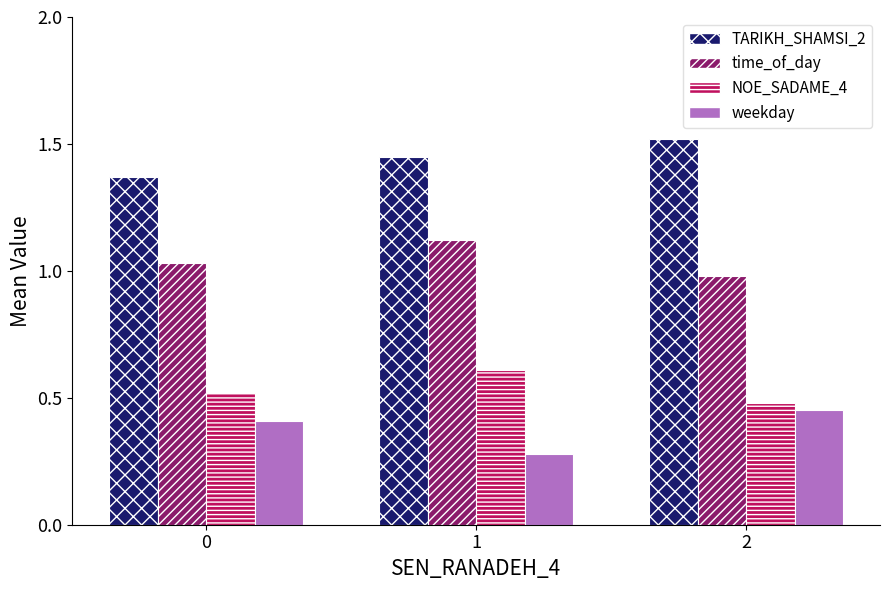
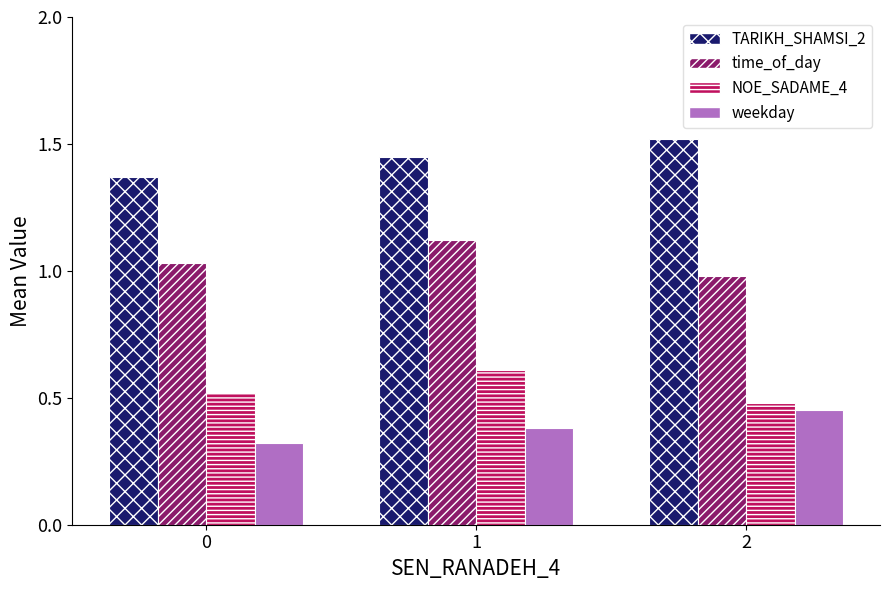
  {
    "TARIKH_SHAMSI_2": {
      "0": 1.37,
      "1": 1.45,
      "2": 1.52
    },
    "weekday": {
-     "0": 0.41,
-     "1": 0.28,
+     "0": 0.32,
+     "1": 0.38,
      "2": 0.45
    }
  }
